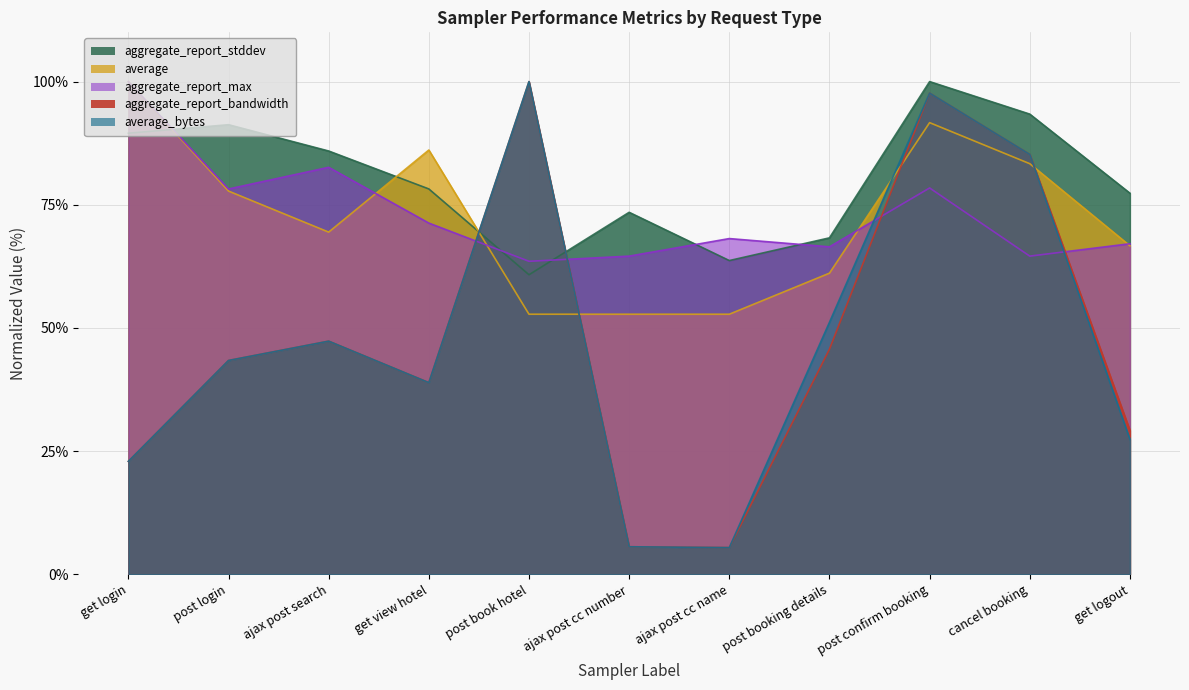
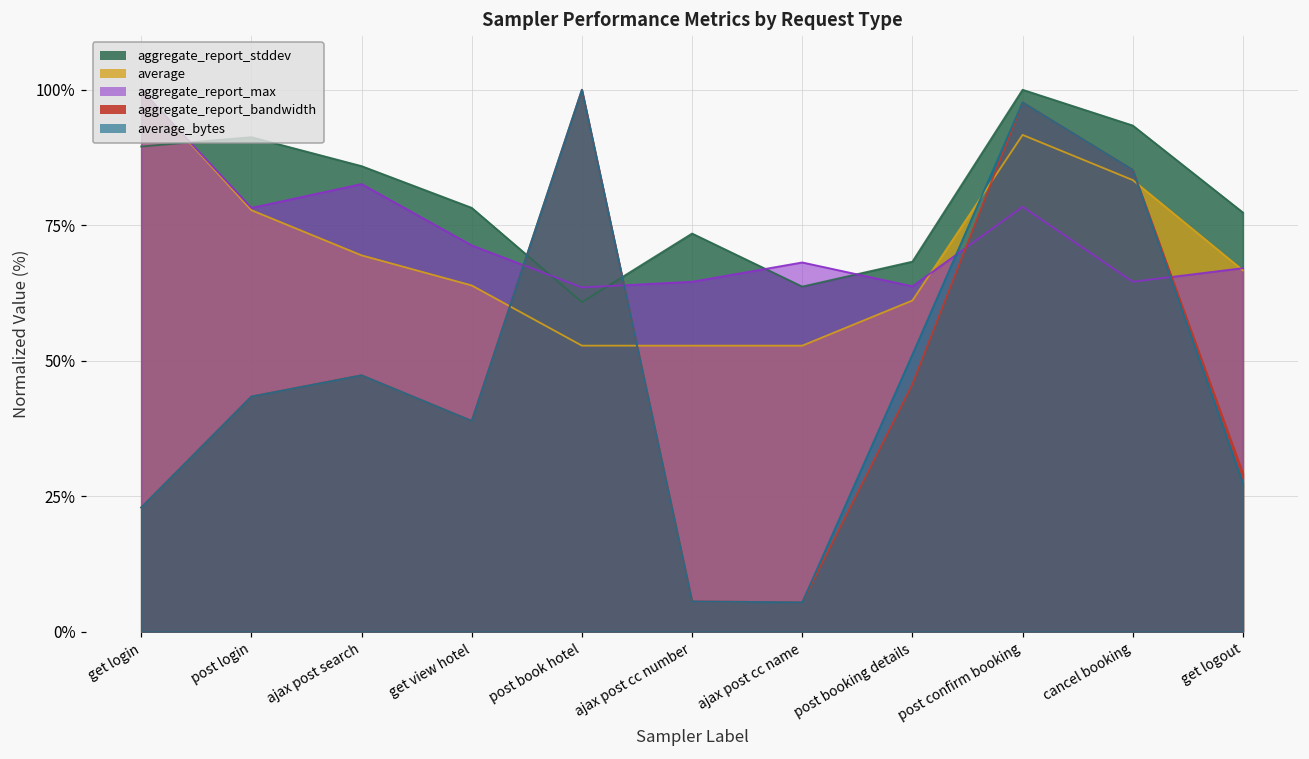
  {
    "aggregate_report_stddev": {
      "ajax post search": "86%",
      "get view hotel": "78%",
      "post book hotel": "61%",
      "ajax post cc number": "73%",
      "ajax post cc name": "64%",
      "post booking details": "68%",
      "post confirm booking": "100%",
      "cancel booking": "93%",
      "get logout": "77%"
    },
    "average": {
      "ajax post search": "69%",
-     "get view hotel": "86%",
+     "get view hotel": "64%",
      "post book hotel": "53%",
      "ajax post cc number": "53%",
      "ajax post cc name": "53%",
      "post booking details": "61%",
      "post confirm booking": "92%",
      "cancel booking": "83%"
    },
    "aggregate_report_max": {
      "ajax post search": "83%",
      "get view hotel": "71%",
      "post book hotel": "64%",
      "ajax post cc number": "65%",
      "ajax post cc name": "68%",
-     "post booking details": "66%",
+     "post booking details": "64%",
      "post confirm booking": "78%",
      "cancel booking": "65%"
    },
    "aggregate_report_bandwidth": {
      "post booking details": "46%",
      "get logout": "29%"
    },
    "average_bytes": {
      "post booking details": "51%",
      "get logout": "27%"
    }
  }
